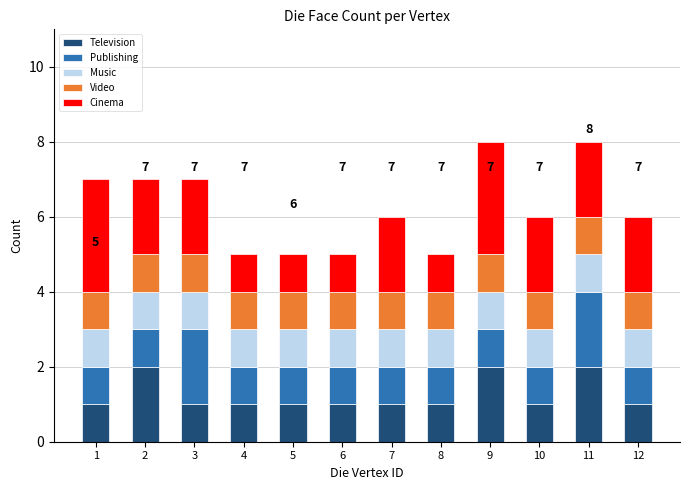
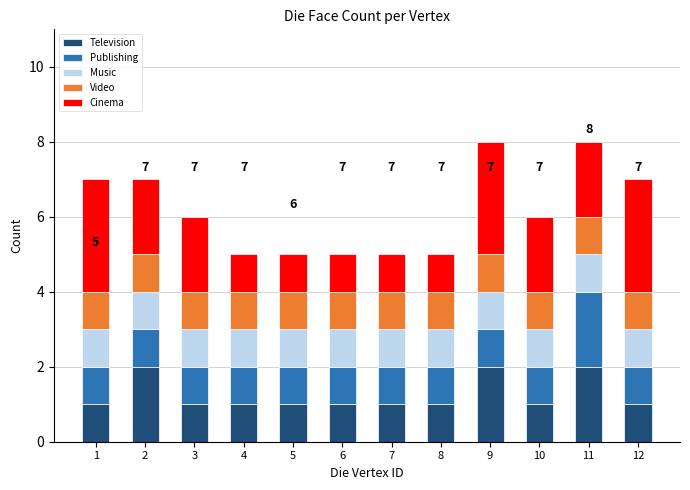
  {
    "Television": {
      "1": 1,
      "2": 2,
      "3": 1,
      "4": 1,
      "5": 1,
      "6": 1,
      "7": 1,
      "8": 1,
      "9": 2,
      "10": 1,
      "11": 2,
      "12": 1
    },
    "Publishing": {
      "1": 1,
      "2": 1,
-     "3": 2,
+     "3": 1,
      "4": 1,
      "5": 1,
      "6": 1,
      "7": 1,
      "8": 1,
      "9": 1,
      "10": 1,
      "11": 2,
      "12": 1
    },
    "Music": {
      "1": 1,
      "2": 1,
      "3": 1,
      "4": 1,
      "5": 1,
      "6": 1,
      "7": 1,
      "8": 1,
      "9": 1,
      "10": 1,
      "11": 1,
      "12": 1
    },
    "Video": {
      "1": 1,
      "2": 1,
      "3": 1,
      "4": 1,
      "5": 1,
      "6": 1,
      "7": 1,
      "8": 1,
      "9": 1,
      "10": 1,
      "11": 1,
      "12": 1
    },
    "Cinema": {
-     "7": 2,
-     "12": 2
+     "7": 1,
+     "12": 3
    }
  }
